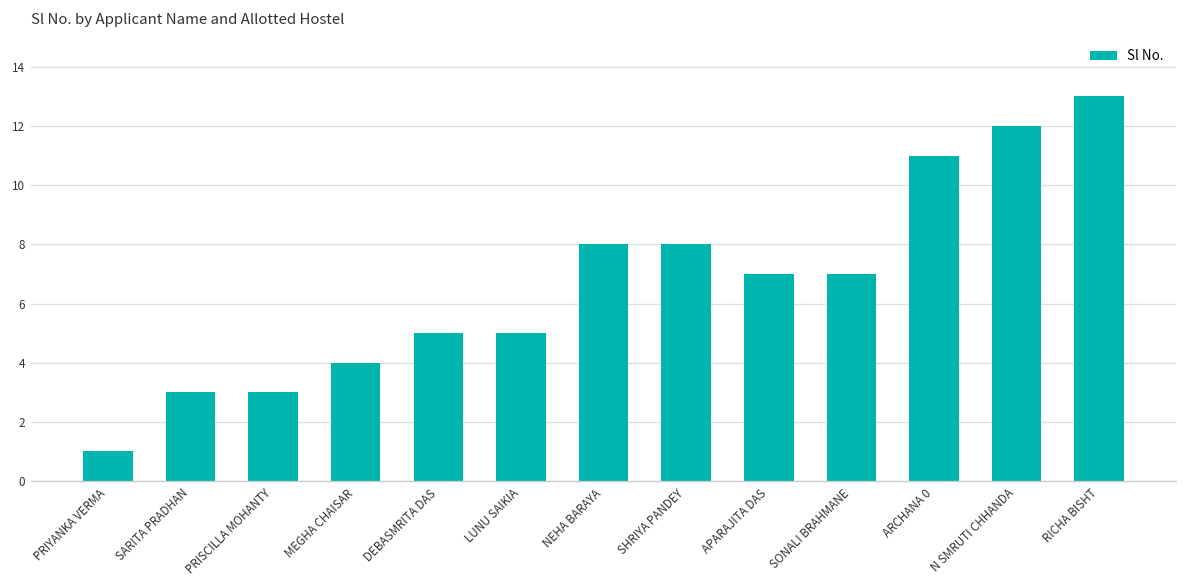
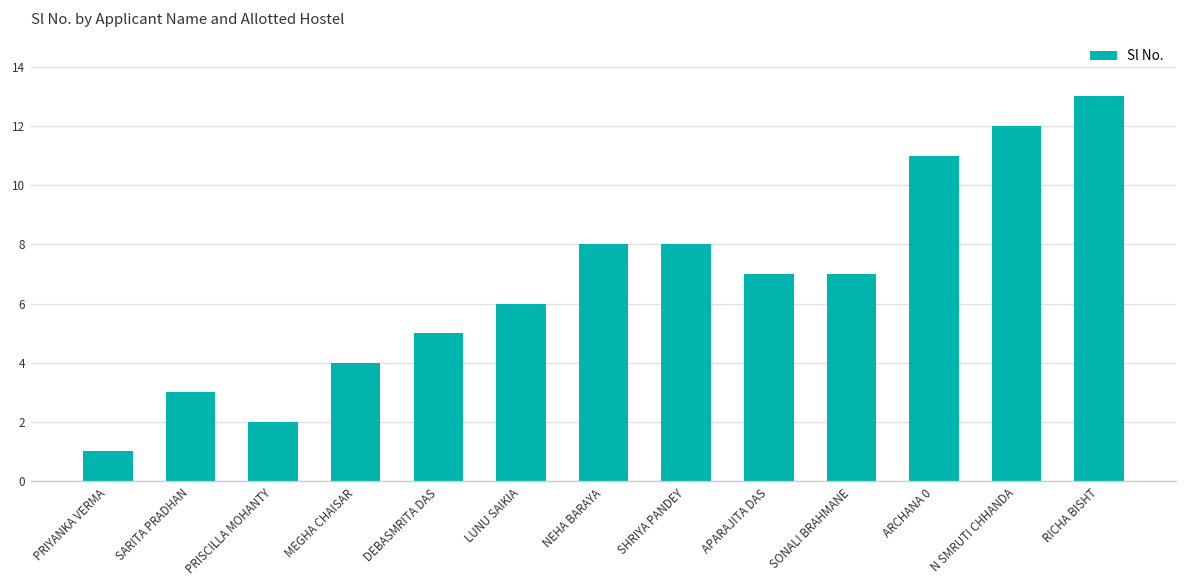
  {
    "PRIYANKA VERMA": 1,
    "SARITA PRADHAN": 3,
-   "PRISCILLA MOHANTY": 3,
+   "PRISCILLA MOHANTY": 2,
    "MEGHA CHAISAR": 4,
    "DEBASMRITA DAS": 5,
-   "LUNU SAIKIA": 5,
+   "LUNU SAIKIA": 6,
    "NEHA BARAYA": 8,
    "SHRIYA PANDEY": 8,
    "APARAJITA DAS": 7,
    "SONALI BRAHMANE": 7,
    "ARCHANA 0": 11,
    "N SMRUTI CHHANDA": 12,
    "RICHA BISHT": 13
  }
